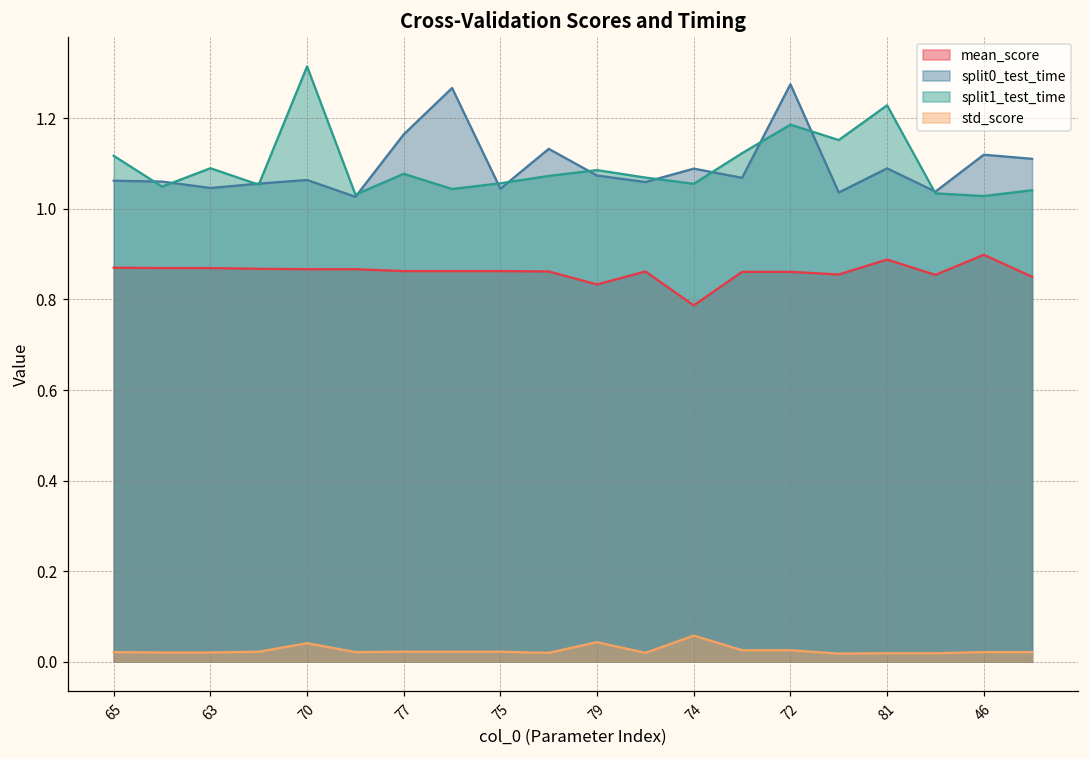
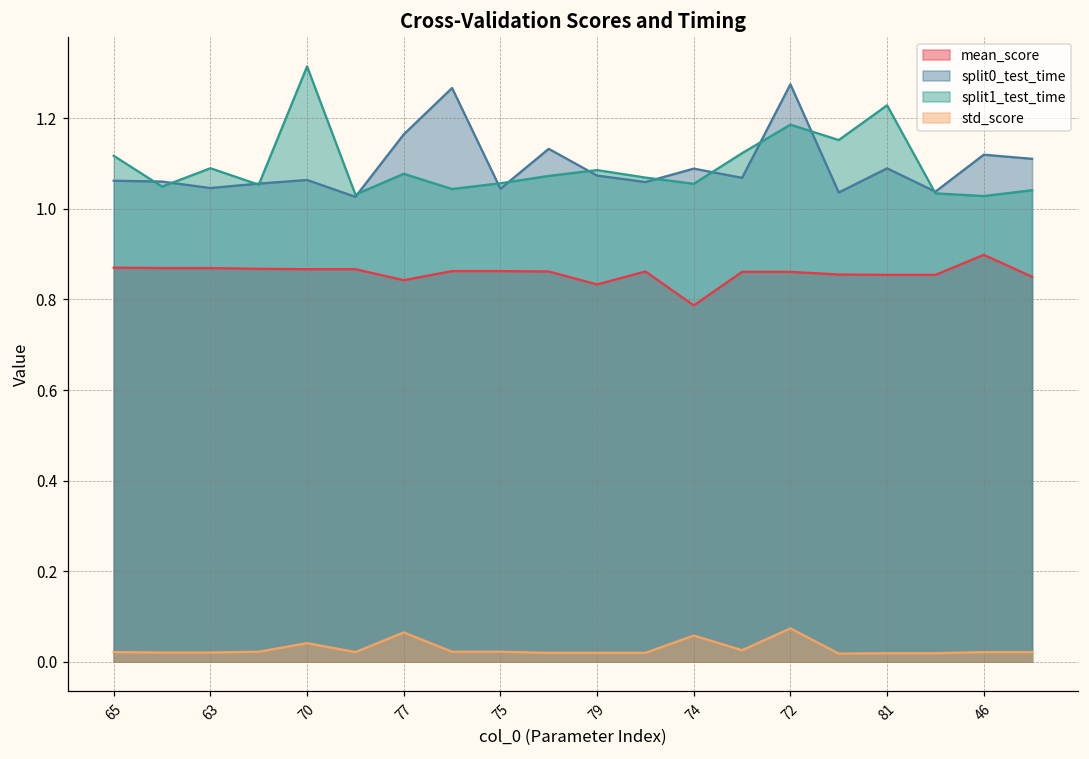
  {
    "mean_score": {
      "65": 0.87,
      "63": 0.87,
      "70": 0.87,
-     "77": 0.86,
+     "77": 0.84,
      "75": 0.86,
      "79": 0.83,
      "74": 0.79,
      "72": 0.86,
-     "81": 0.89,
+     "81": 0.85,
      "46": 0.90
    },
    "std_score": {
      "65": 0.02,
      "63": 0.02,
      "70": 0.04,
-     "77": 0.02,
+     "77": 0.06,
      "75": 0.02,
-     "79": 0.04,
+     "79": 0.02,
      "74": 0.06,
-     "72": 0.03,
+     "72": 0.07,
      "81": 0.02,
      "46": 0.02
    }
  }
